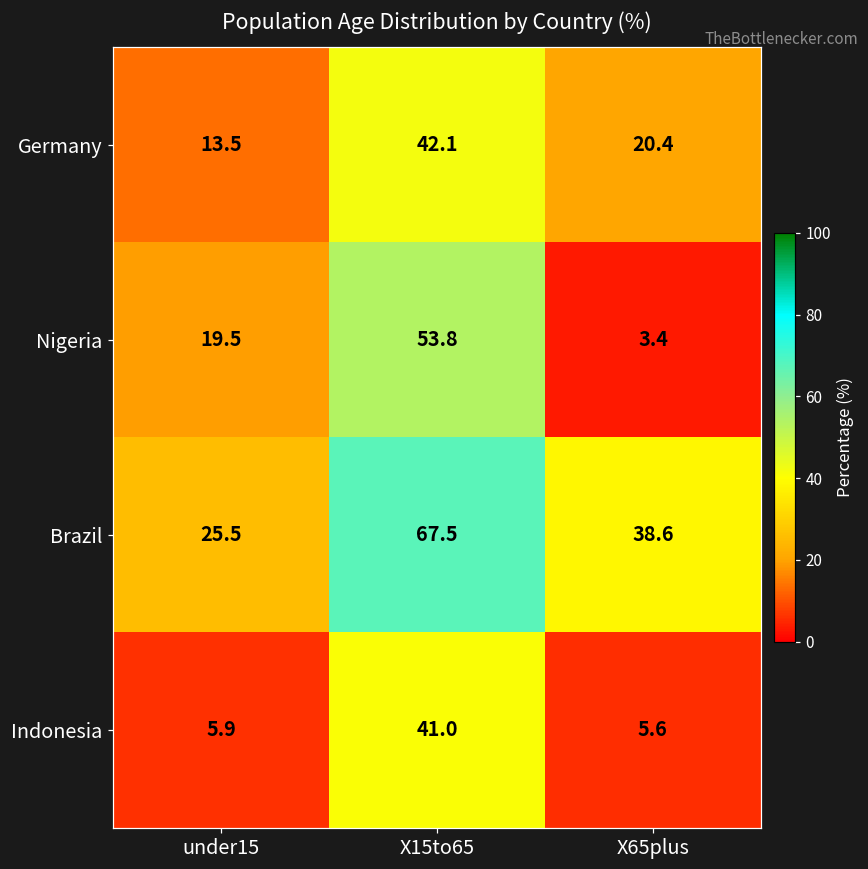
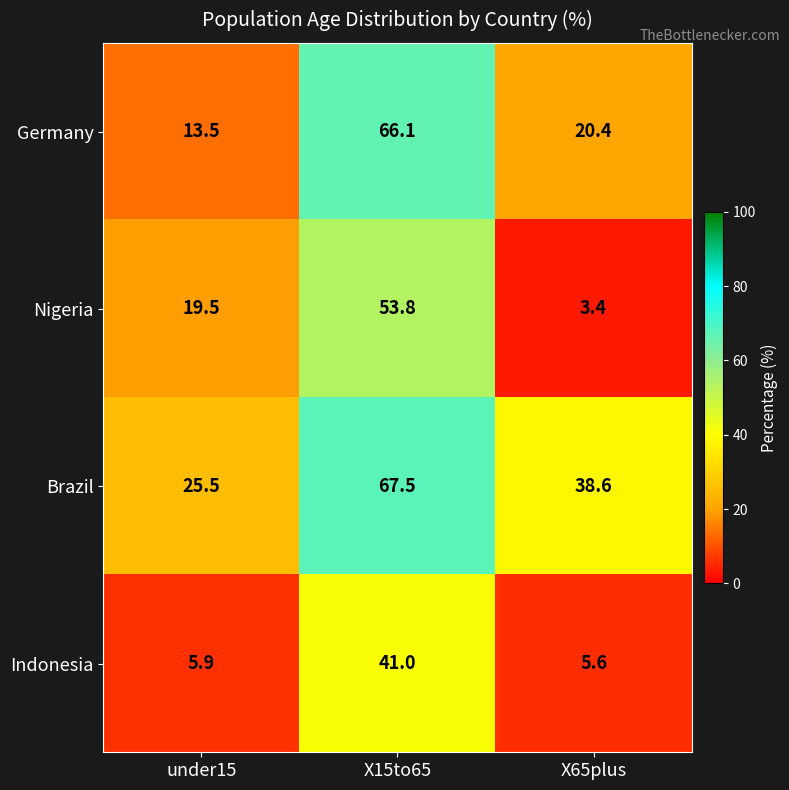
  {
    "Germany": {
      "under15": 13.5,
-     "X15to65": 42.1,
+     "X15to65": 66.1,
      "X65plus": 20.4
    },
    "Nigeria": {
      "under15": 19.5,
      "X15to65": 53.8,
      "X65plus": 3.4
    },
    "Brazil": {
      "under15": 25.5,
      "X15to65": 67.5,
      "X65plus": 38.6
    },
    "Indonesia": {
      "under15": 5.9,
      "X15to65": 41.0,
      "X65plus": 5.6
    }
  }
